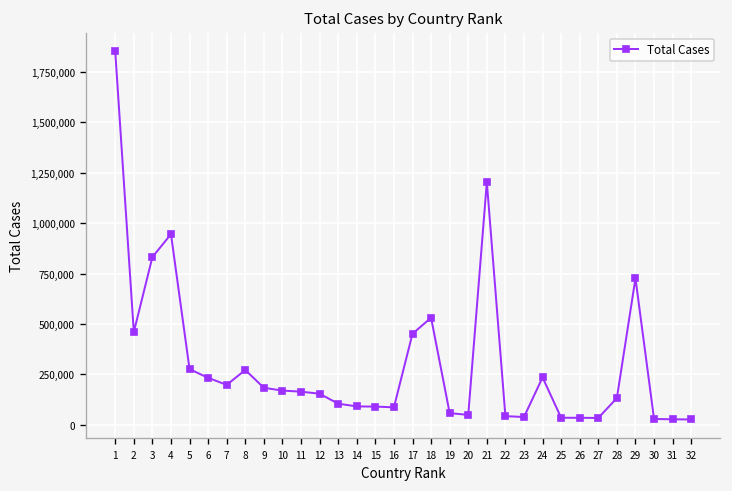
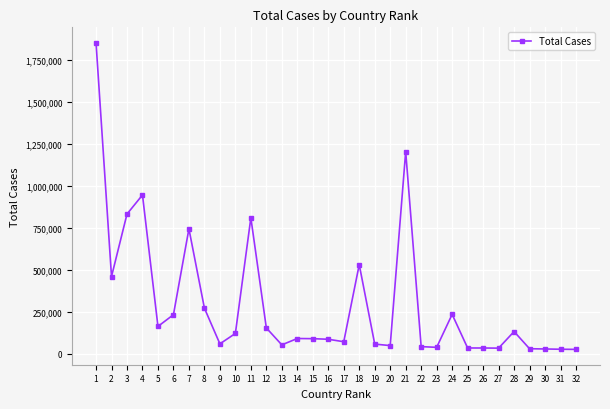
  {
    "1": "1,850,000",
    "2": "460,000",
    "3": "830,000",
    "4": "950,000",
-   "5": "280,000",
+   "5": "160,000",
    "6": "230,000",
-   "7": "200,000",
+   "7": "740,000",
    "8": "270,000",
-   "9": "180,000",
-   "10": "170,000",
-   "11": "160,000",
+   "9": "60,000",
+   "10": "120,000",
+   "11": "810,000",
    "12": "150,000",
-   "13": "110,000",
+   "13": "50,000",
    "14": "90,000",
    "15": "90,000",
    "16": "90,000",
-   "17": "450,000",
+   "17": "70,000",
    "18": "530,000",
    "19": "60,000",
    "20": "50,000",
    "21": "1,200,000",
    "22": "40,000",
    "23": "40,000",
    "24": "240,000",
    "25": "40,000",
    "26": "40,000",
    "27": "30,000",
    "28": "130,000",
-   "29": "730,000",
+   "29": "30,000",
    "30": "30,000",
    "31": "30,000",
    "32": "30,000"
  }
